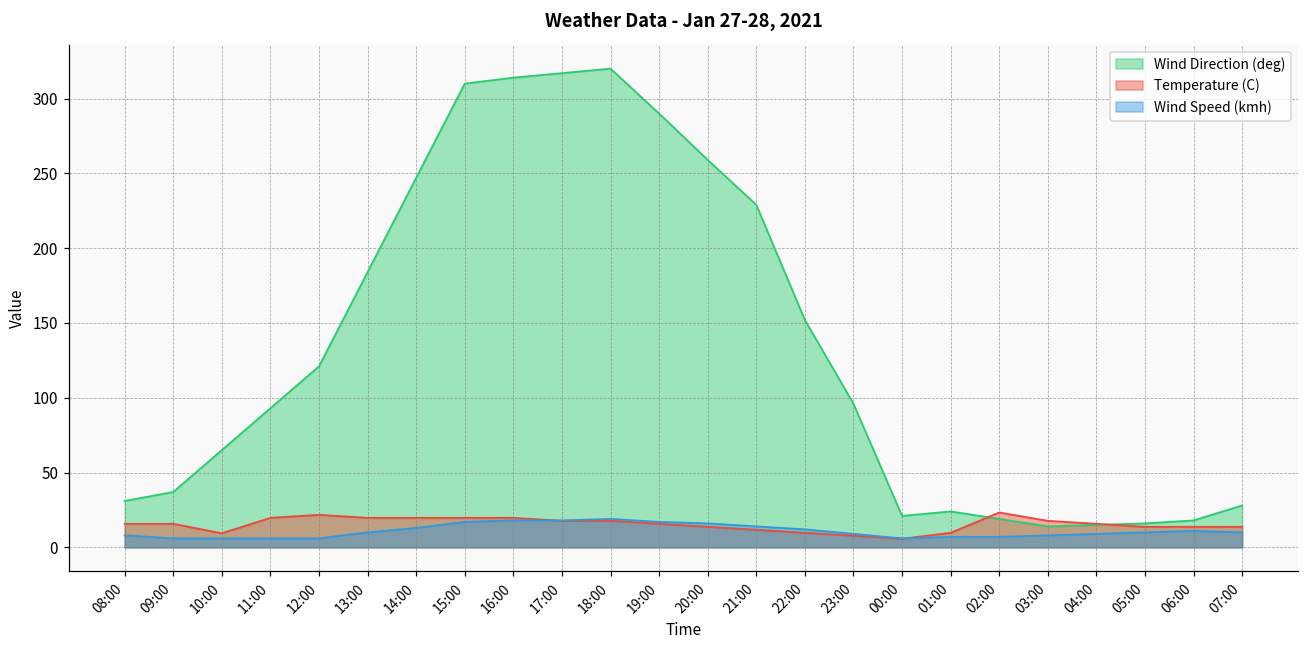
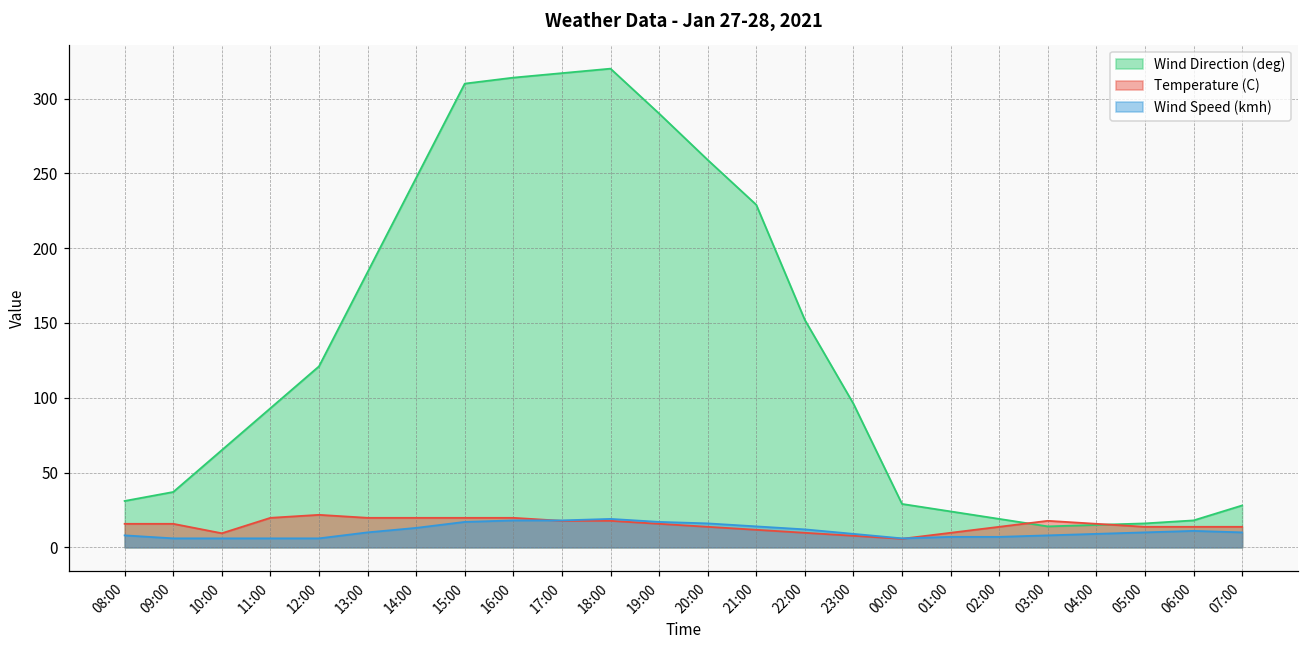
  {
    "Wind Direction (deg)": {
      "08:00": 31,
      "09:00": 37,
      "10:00": 65,
      "11:00": 93,
      "12:00": 121,
      "13:00": 184,
      "14:00": 247,
      "15:00": 310,
      "16:00": 314,
      "17:00": 317,
      "18:00": 320,
      "19:00": 290,
      "20:00": 259,
      "21:00": 229,
      "22:00": 152,
      "23:00": 96,
-     "00:00": 21,
+     "00:00": 29,
      "01:00": 24,
      "02:00": 19,
      "03:00": 14,
      "05:00": 16,
      "06:00": 18,
      "07:00": 28
    },
    "Temperature (C)": {
      "08:00": 16,
      "09:00": 16,
      "10:00": 9,
      "11:00": 20,
      "12:00": 22,
      "13:00": 20,
      "14:00": 20,
      "15:00": 20,
      "20:00": 14,
      "21:00": 12,
      "22:00": 10,
      "01:00": 10,
-     "02:00": 23,
+     "02:00": 14,
      "03:00": 18,
      "05:00": 14,
      "06:00": 14,
      "07:00": 14
    },
    "Wind Speed (kmh)": {
      "08:00": 8,
      "09:00": 6,
      "10:00": 6,
      "11:00": 6,
      "12:00": 6,
      "13:00": 10,
      "14:00": 13,
      "15:00": 17,
      "20:00": 16,
      "21:00": 14,
      "22:00": 12,
      "01:00": 7,
      "02:00": 7,
      "03:00": 8,
      "04:00": 9,
      "05:00": 10,
      "06:00": 11,
      "07:00": 10
    }
  }
